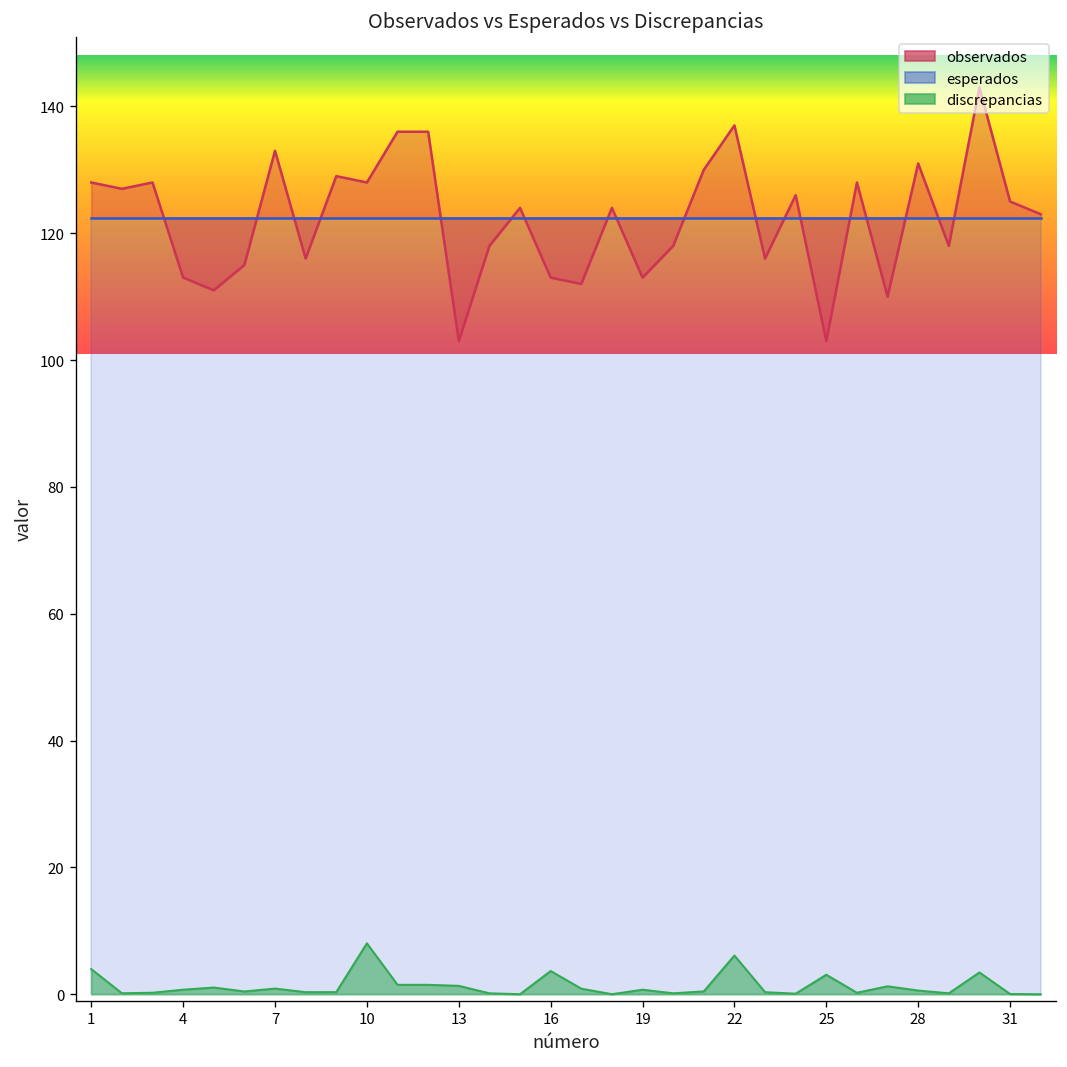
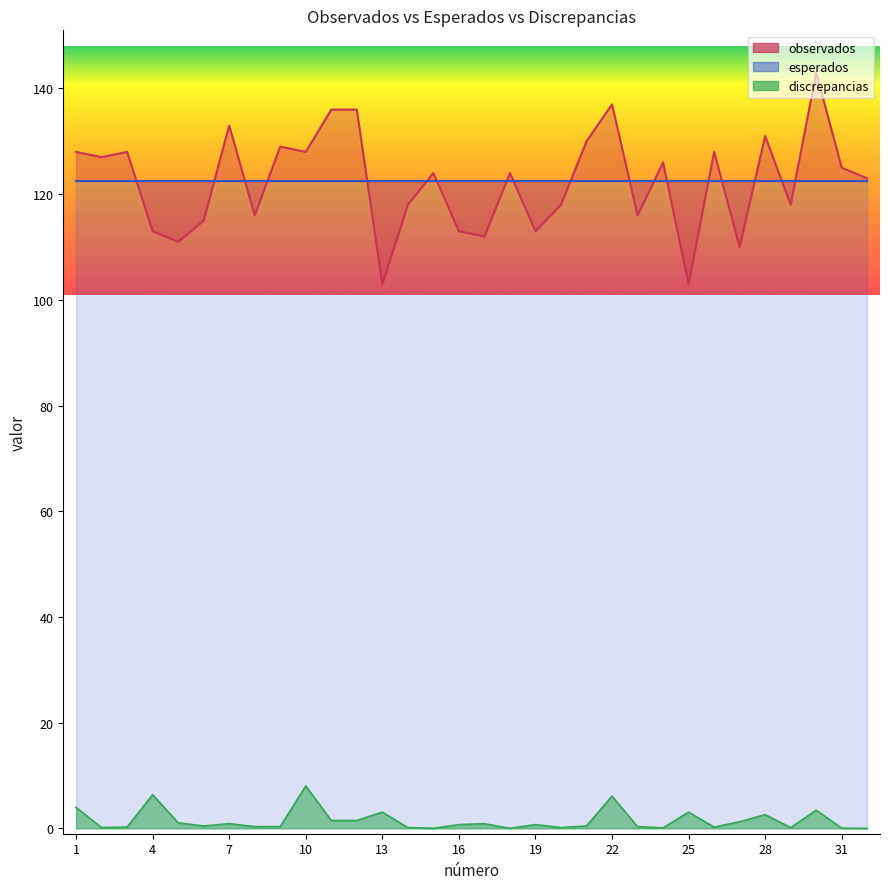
  {
    "esperados": {
      "1": 122,
      "7": 122,
      "10": 122,
      "22": 122,
      "28": 122,
      "31": 122
    },
    "discrepancias": {
      "1": 4,
-     "4": 1,
+     "4": 6,
      "7": 1,
      "10": 8,
-     "13": 1,
-     "16": 4,
+     "13": 3,
+     "16": 1,
      "19": 1,
      "22": 6,
      "25": 3,
-     "28": 1,
+     "28": 3,
      "31": 0
    }
  }
